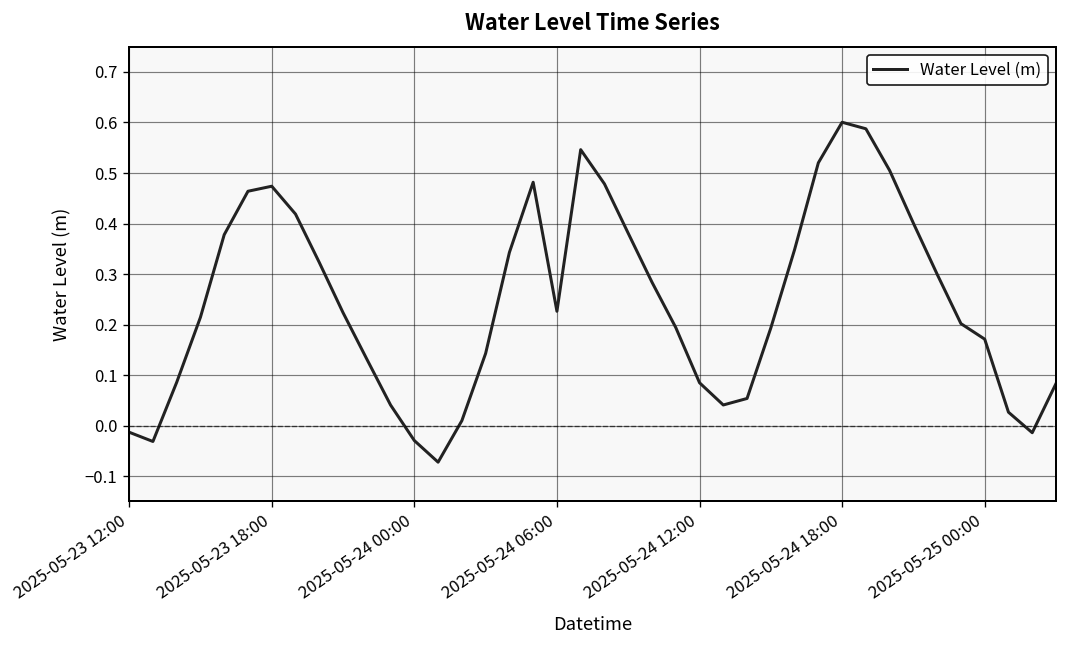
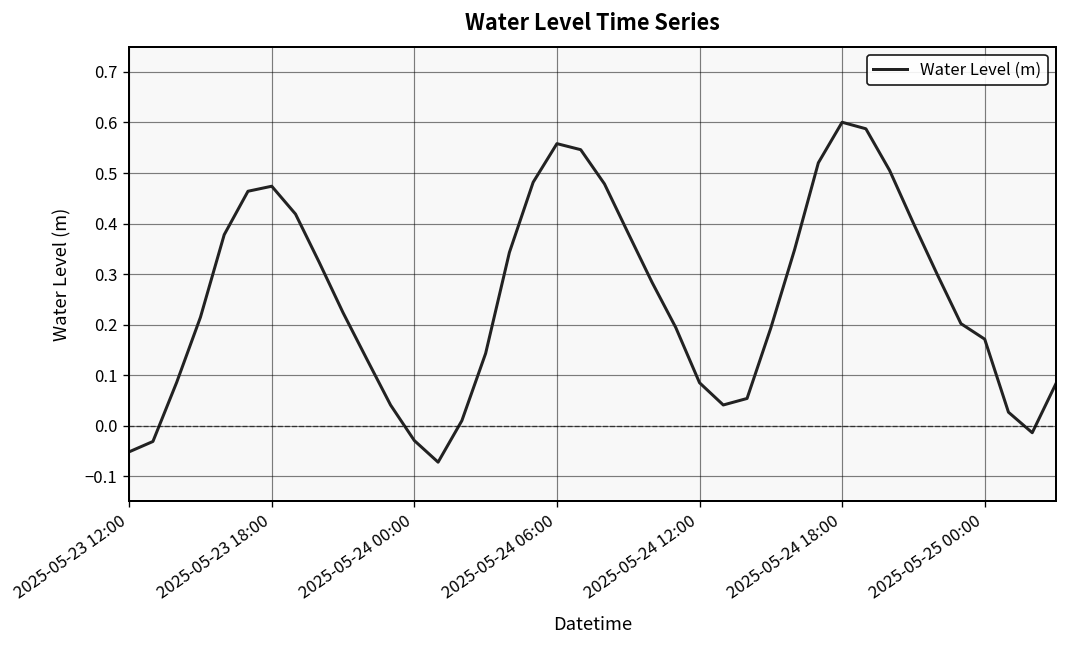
  {
-   "2025-05-23 12:00": -0.01,
+   "2025-05-23 12:00": -0.05,
    "2025-05-23 18:00": 0.47,
    "2025-05-24 00:00": -0.03,
-   "2025-05-24 06:00": 0.23,
+   "2025-05-24 06:00": 0.56,
    "2025-05-24 12:00": 0.08,
    "2025-05-24 18:00": 0.60,
    "2025-05-25 00:00": 0.17
  }
